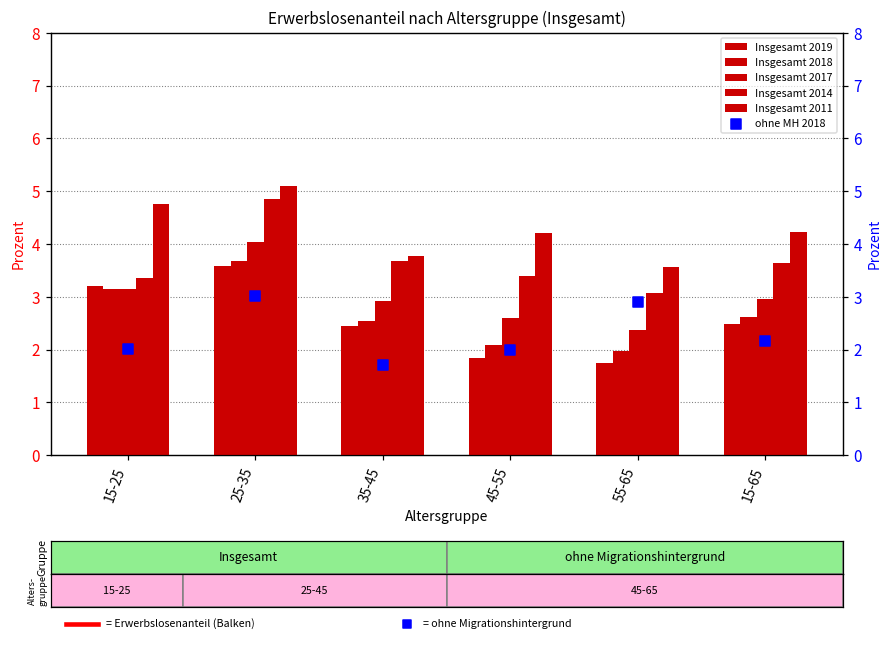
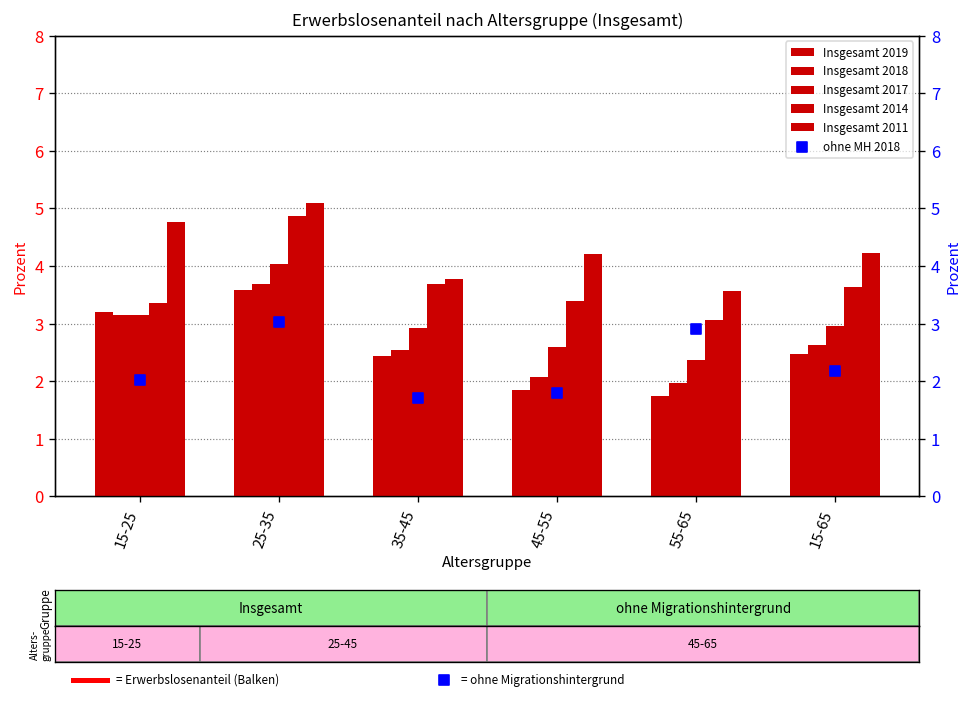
  {
    "Erwerbslosenanteil nach Altersgruppe (Insgesamt)": {
      "ohne MH 2018": {
-       "45-55": 2.0
+       "45-55": 1.8
      }
    }
  }
